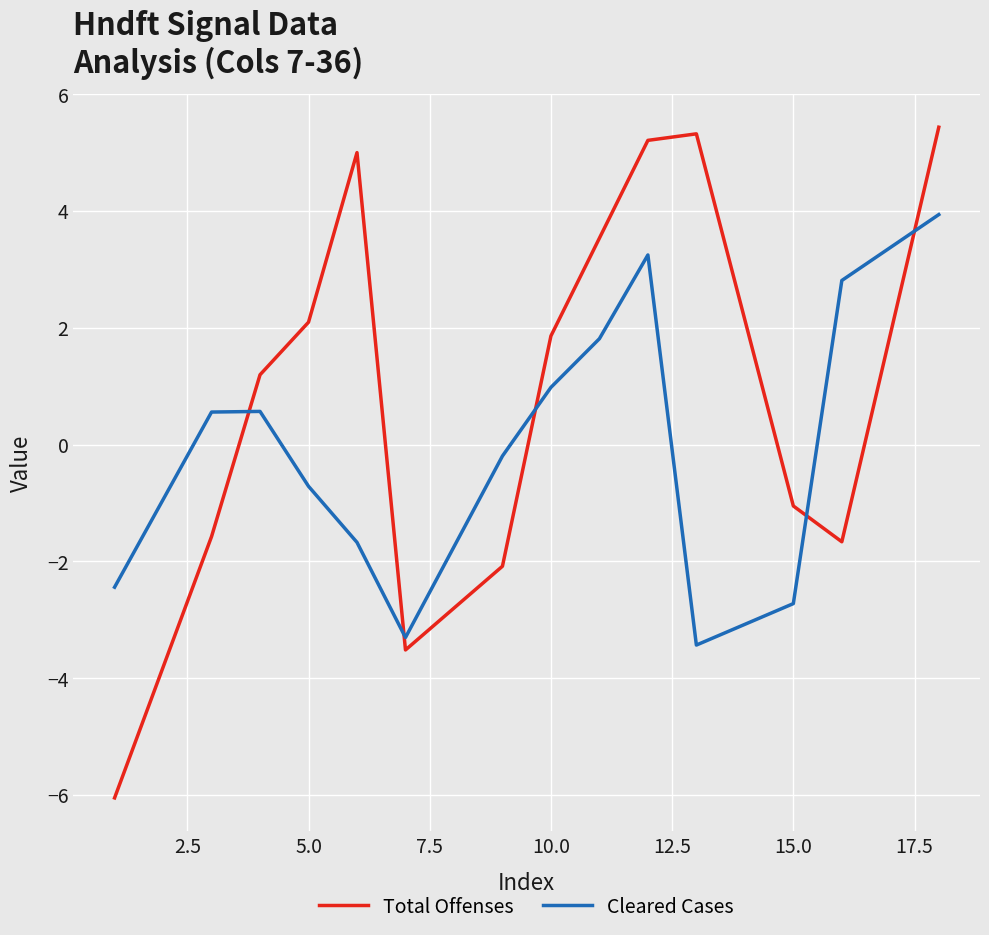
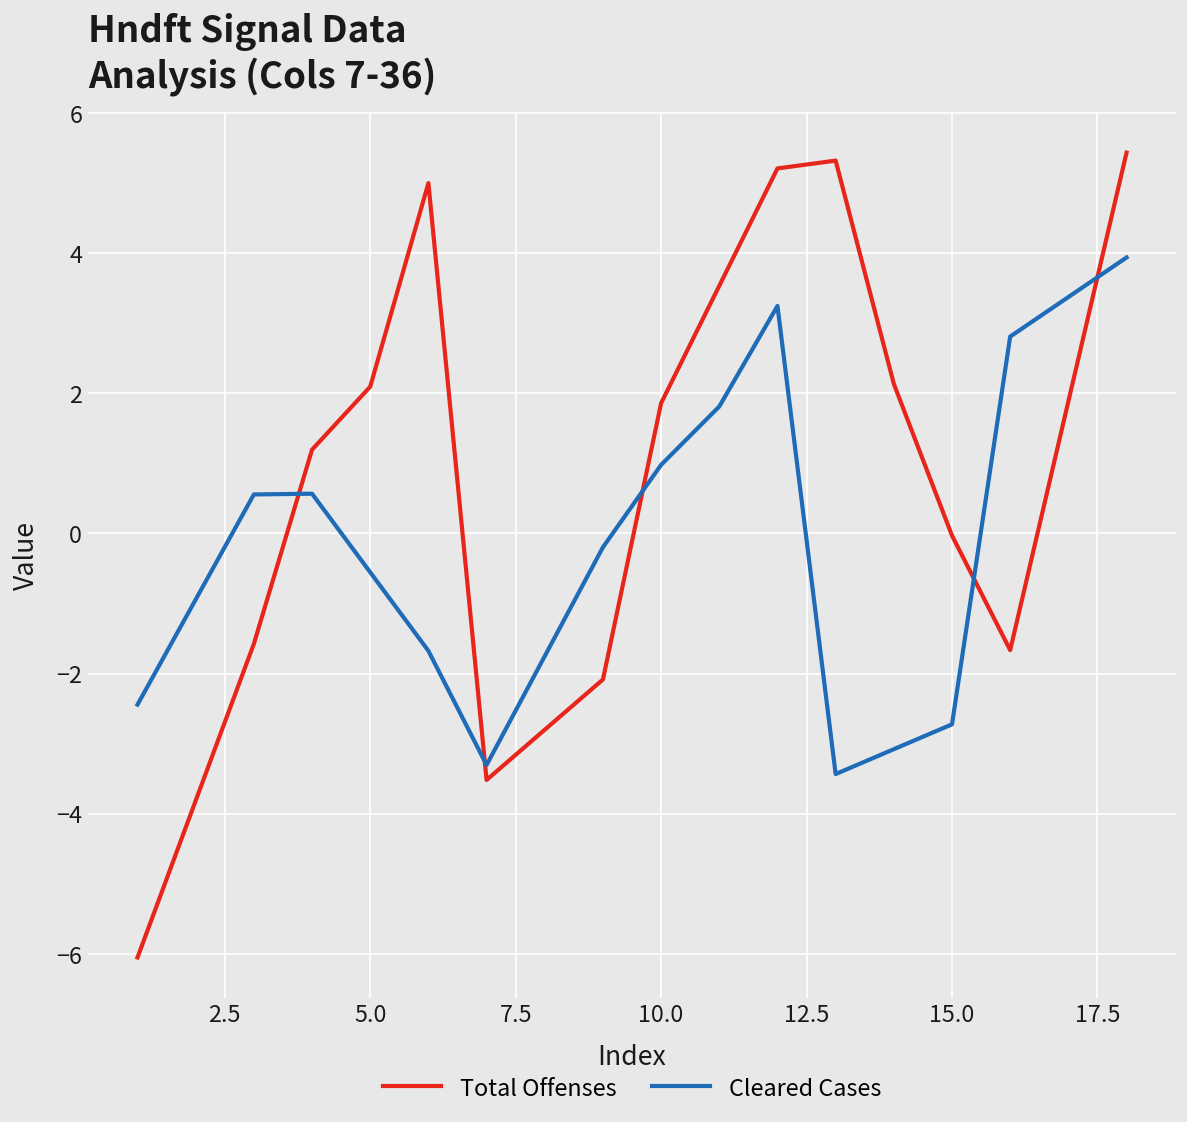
  {
    "Total Offenses": {
      "5.0": 2.1,
      "10.0": 1.9,
-     "15.0": -1.1
+     "15.0": 0.0
    },
    "Cleared Cases": {
-     "5.0": -0.7,
+     "5.0": -0.6,
      "10.0": 1.0,
      "15.0": -2.7
    }
  }
